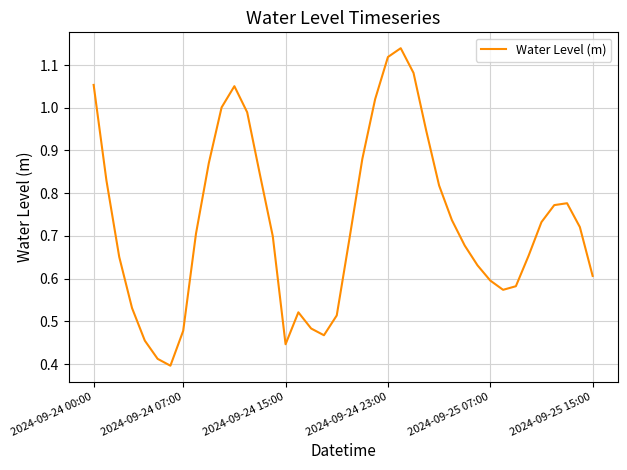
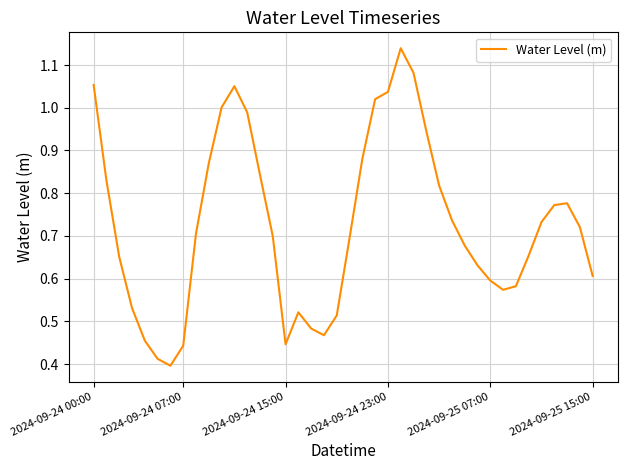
  {
    "2024-09-24 00:00": 1.05,
-   "2024-09-24 07:00": 0.48,
+   "2024-09-24 07:00": 0.44,
    "2024-09-24 15:00": 0.45,
-   "2024-09-24 23:00": 1.12,
+   "2024-09-24 23:00": 1.04,
    "2024-09-25 07:00": 0.60,
    "2024-09-25 15:00": 0.61
  }
